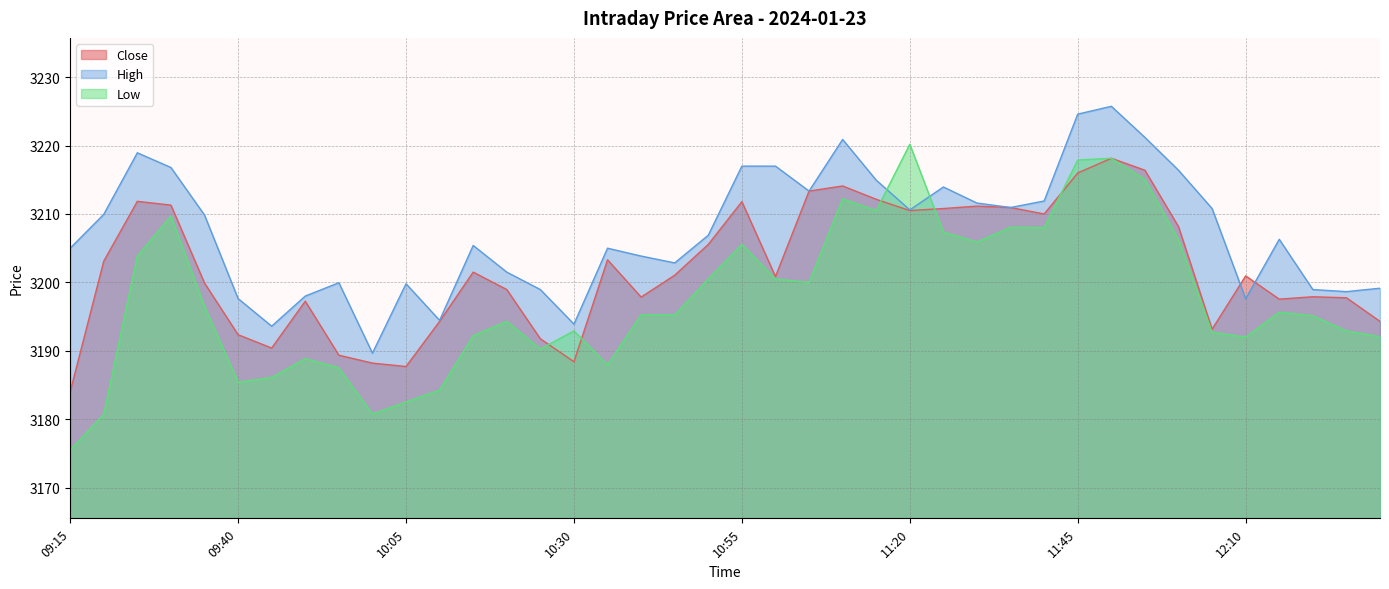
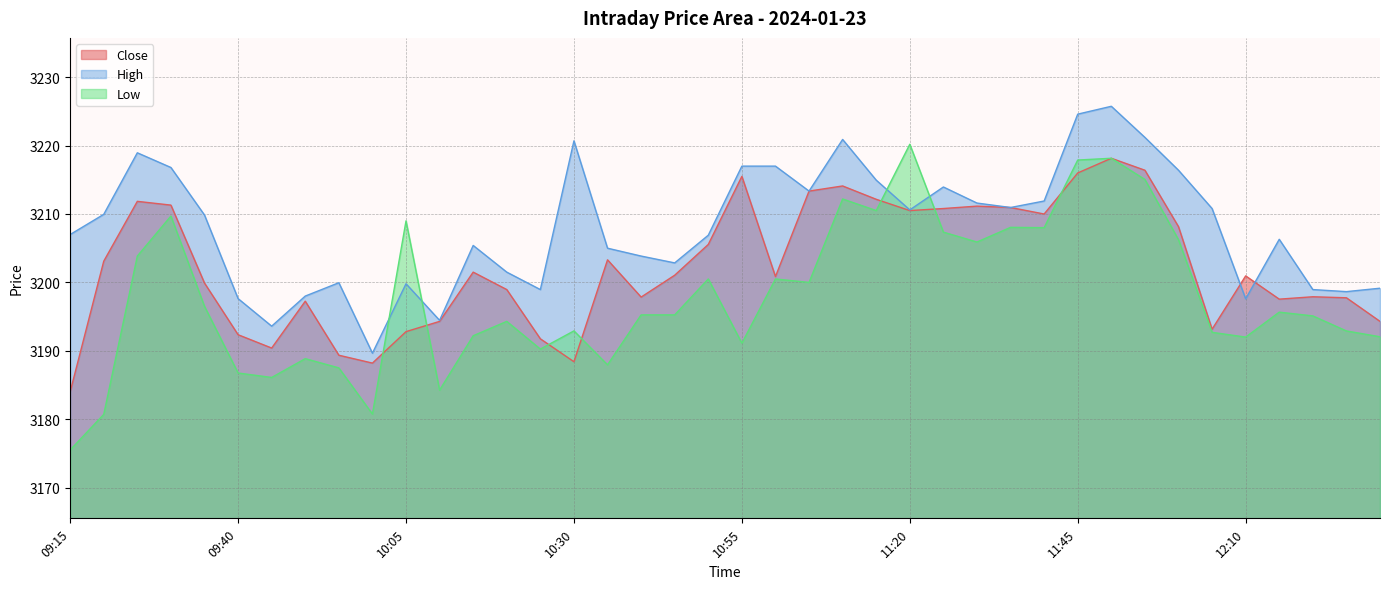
  {
    "Close": {
      "09:15": 3184,
      "09:40": 3192,
-     "10:05": 3188,
+     "10:05": 3193,
      "10:30": 3188,
-     "10:55": 3212,
+     "10:55": 3216,
      "11:45": 3216,
      "12:10": 3201
    },
    "High": {
-     "09:15": 3205,
+     "09:15": 3207,
      "09:40": 3198,
      "10:05": 3200,
-     "10:30": 3194,
+     "10:30": 3221,
      "10:55": 3217,
      "11:45": 3225,
      "12:10": 3198
    },
    "Low": {
      "09:15": 3176,
-     "09:40": 3185,
-     "10:05": 3183,
+     "09:40": 3187,
+     "10:05": 3209,
      "10:30": 3193,
-     "10:55": 3206,
+     "10:55": 3191,
      "11:20": 3220,
      "11:45": 3218,
      "12:10": 3192
    }
  }
